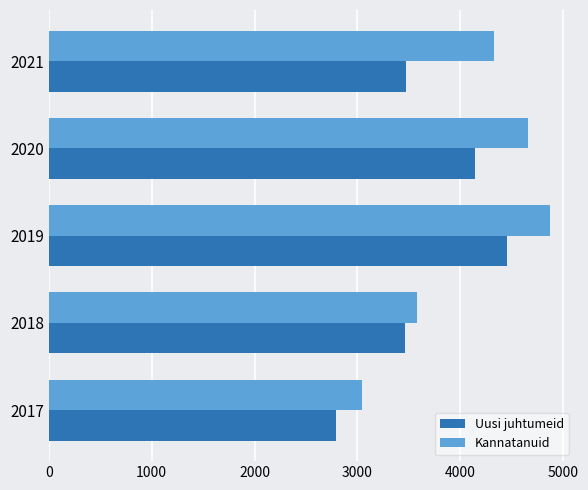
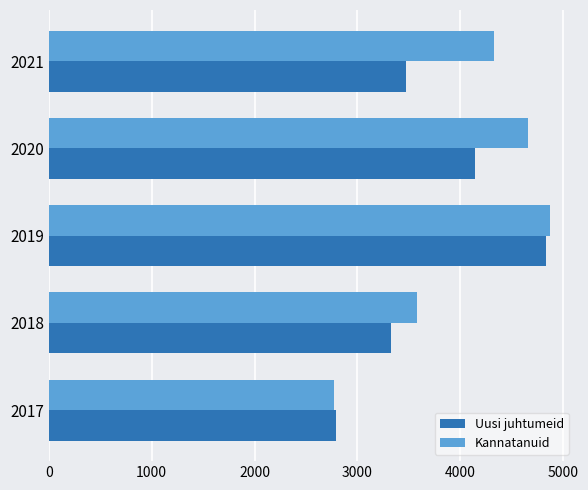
  {
    "Uusi juhtumeid": {
      "2021": 3470,
      "2020": 4140,
-     "2019": 4460,
-     "2018": 3460,
+     "2019": 4840,
+     "2018": 3320,
      "2017": 2790
    },
    "Kannatanuid": {
      "2021": 4330,
      "2020": 4660,
      "2019": 4870,
      "2018": 3580,
-     "2017": 3040
+     "2017": 2770
    }
  }
